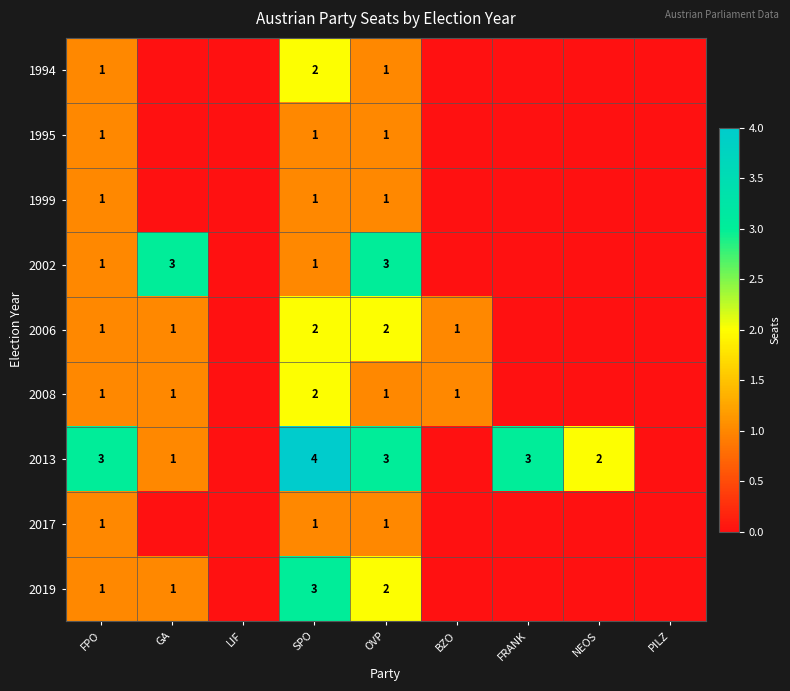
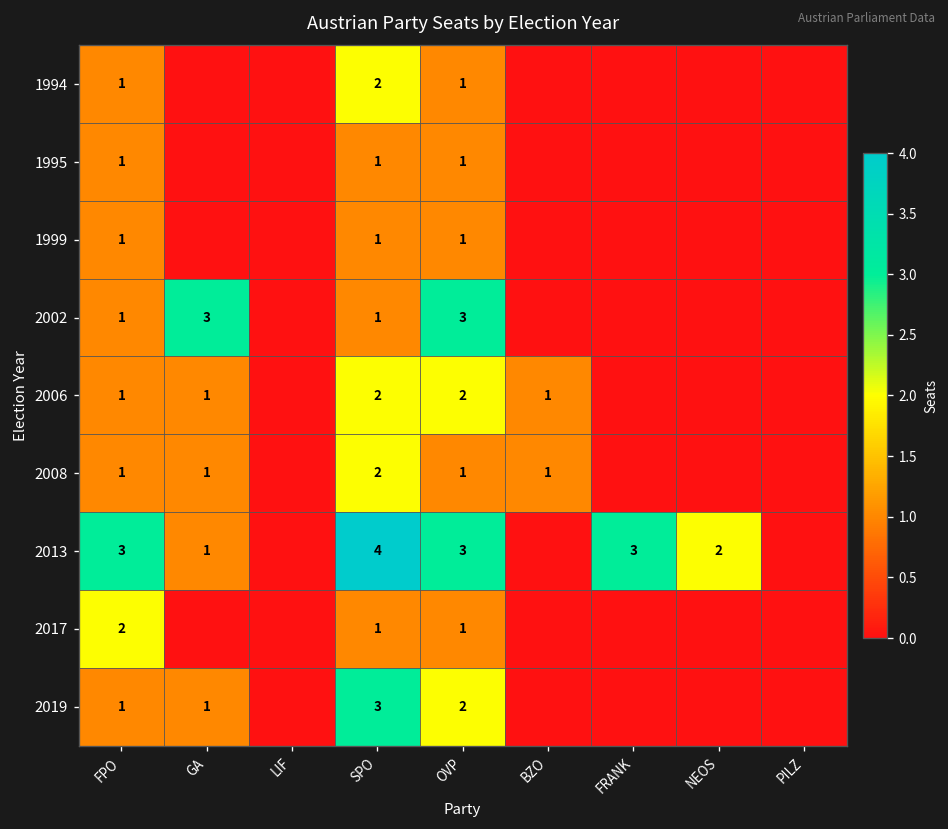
  {
    "1994": {
      "FPO": 1,
      "SPO": 2,
      "OVP": 1
    },
    "1995": {
      "FPO": 1,
      "SPO": 1,
      "OVP": 1
    },
    "1999": {
      "FPO": 1,
      "SPO": 1,
      "OVP": 1
    },
    "2002": {
      "FPO": 1,
      "GA": 3,
      "SPO": 1,
      "OVP": 3
    },
    "2006": {
      "FPO": 1,
      "GA": 1,
      "SPO": 2,
      "OVP": 2,
      "BZO": 1
    },
    "2008": {
      "FPO": 1,
      "GA": 1,
      "SPO": 2,
      "OVP": 1,
      "BZO": 1
    },
    "2013": {
      "FPO": 3,
      "GA": 1,
      "SPO": 4,
      "OVP": 3,
      "FRANK": 3,
      "NEOS": 2
    },
    "2017": {
-     "FPO": 1,
+     "FPO": 2,
      "SPO": 1,
      "OVP": 1
    },
    "2019": {
      "FPO": 1,
      "GA": 1,
      "SPO": 3,
      "OVP": 2
    }
  }
